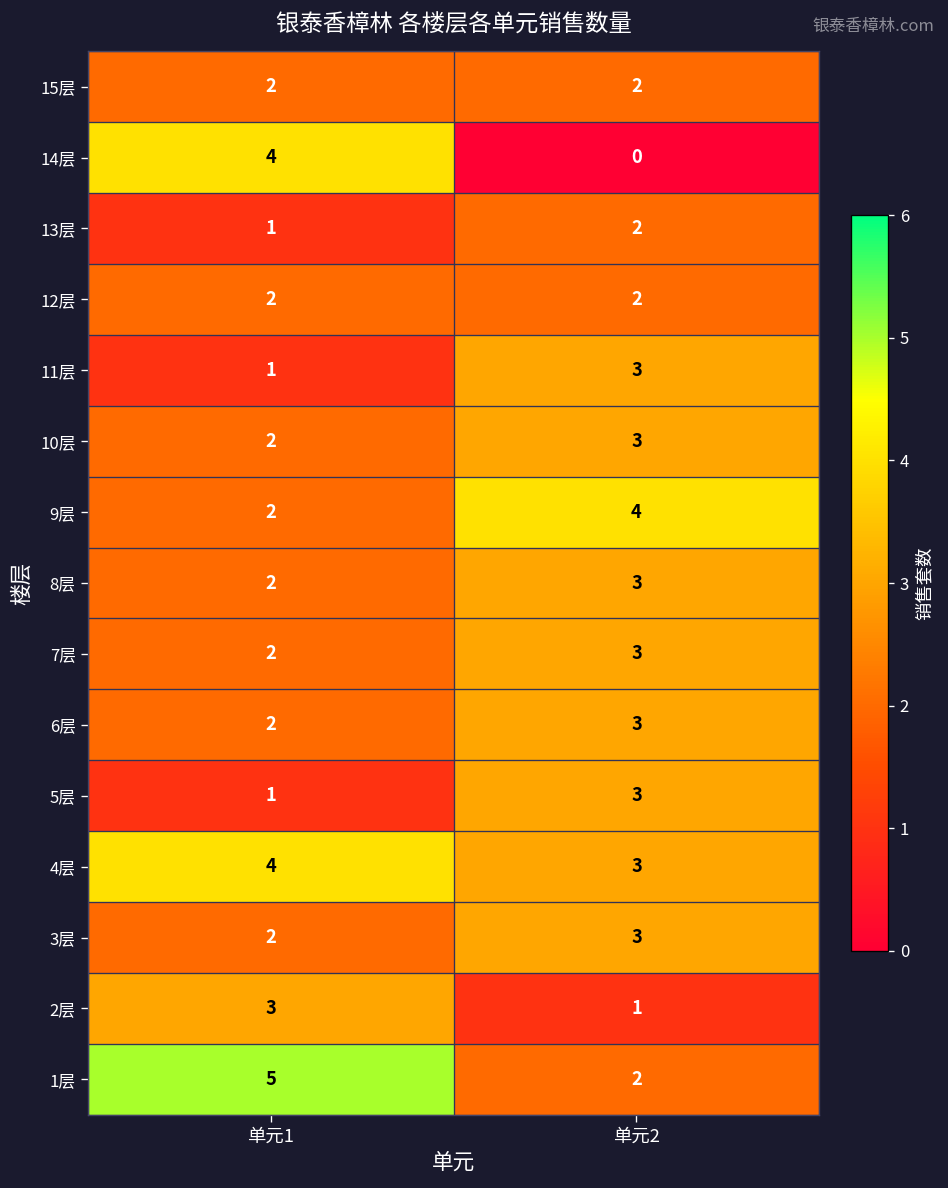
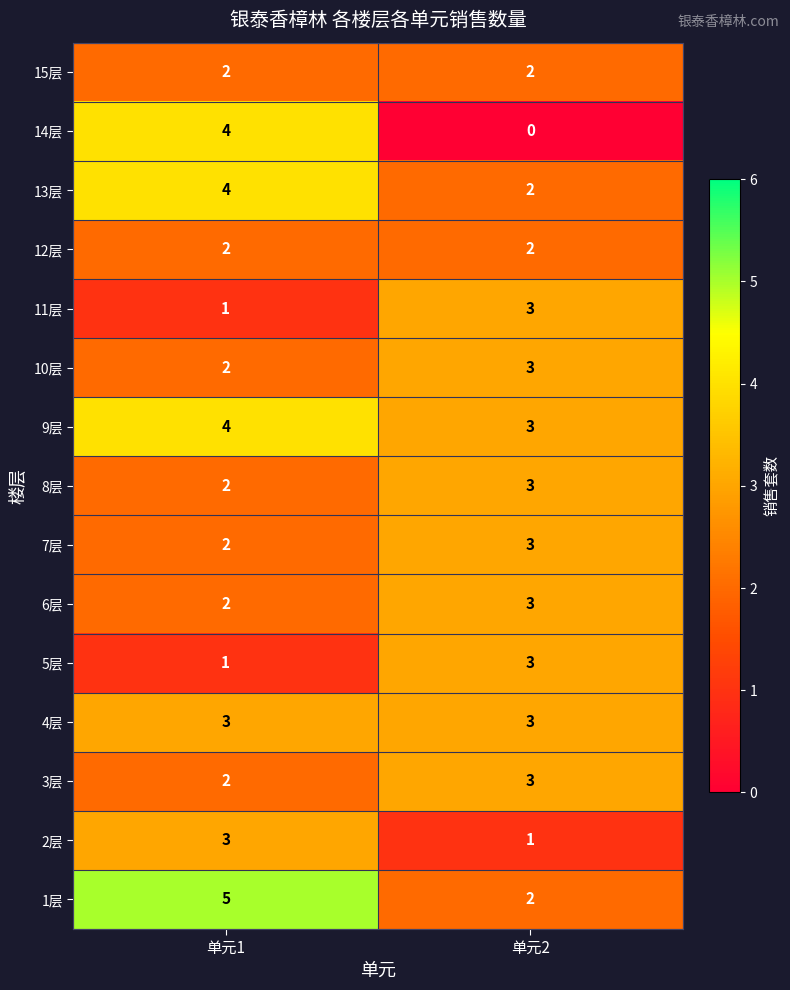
  {
    "15层": {
      "单元1": 2,
      "单元2": 2
    },
    "14层": {
      "单元1": 4,
      "单元2": 0
    },
    "13层": {
-     "单元1": 1,
+     "单元1": 4,
      "单元2": 2
    },
    "12层": {
      "单元1": 2,
      "单元2": 2
    },
    "11层": {
      "单元1": 1,
      "单元2": 3
    },
    "10层": {
      "单元1": 2,
      "单元2": 3
    },
    "9层": {
-     "单元1": 2,
-     "单元2": 4
+     "单元1": 4,
+     "单元2": 3
    },
    "8层": {
      "单元1": 2,
      "单元2": 3
    },
    "7层": {
      "单元1": 2,
      "单元2": 3
    },
    "6层": {
      "单元1": 2,
      "单元2": 3
    },
    "5层": {
      "单元1": 1,
      "单元2": 3
    },
    "4层": {
-     "单元1": 4,
+     "单元1": 3,
      "单元2": 3
    },
    "3层": {
      "单元1": 2,
      "单元2": 3
    },
    "2层": {
      "单元1": 3,
      "单元2": 1
    },
    "1层": {
      "单元1": 5,
      "单元2": 2
    }
  }
